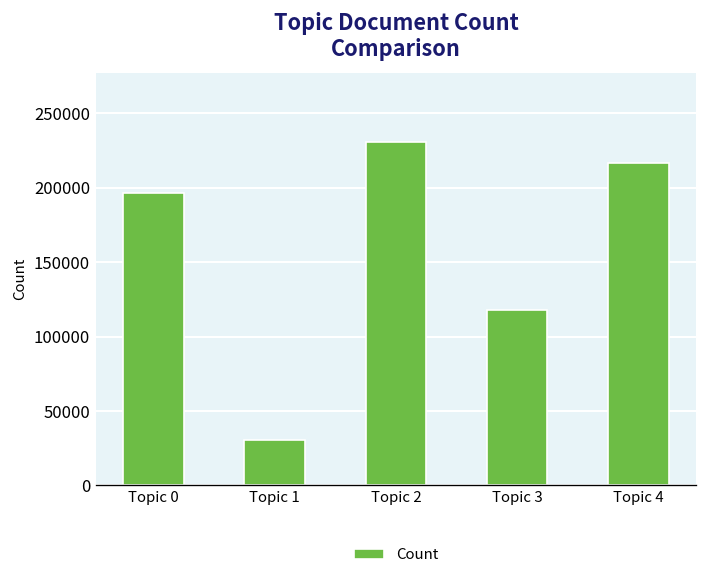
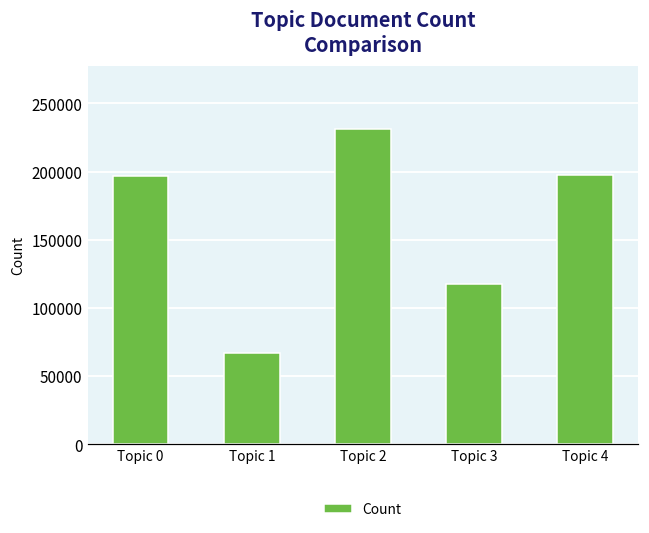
  {
    "Topic 0": 197000,
-   "Topic 1": 30000,
+   "Topic 1": 67000,
    "Topic 2": 231000,
    "Topic 3": 118000,
-   "Topic 4": 217000
+   "Topic 4": 198000
  }
